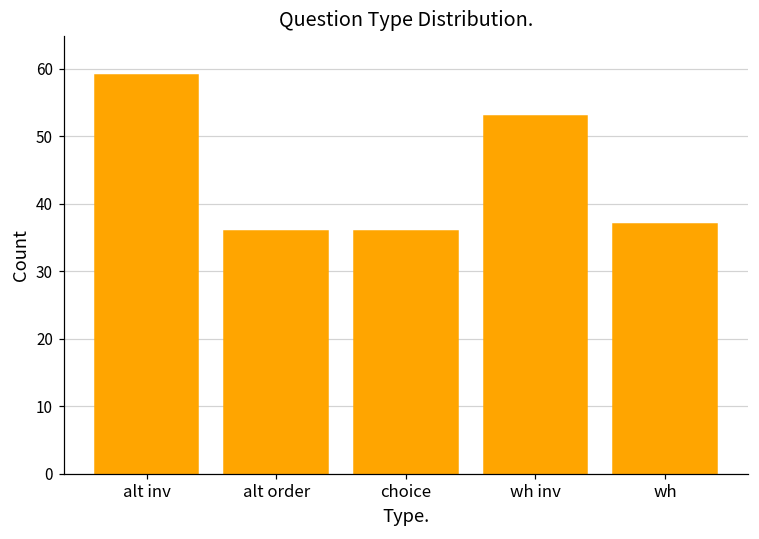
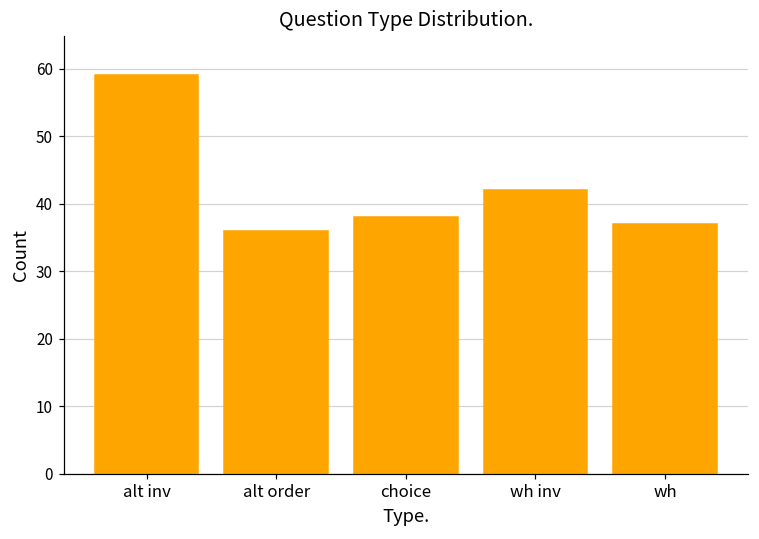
  {
    "alt inv": 59,
    "alt order": 36,
-   "choice": 36,
-   "wh inv": 53,
+   "choice": 38,
+   "wh inv": 42,
    "wh": 37
  }
